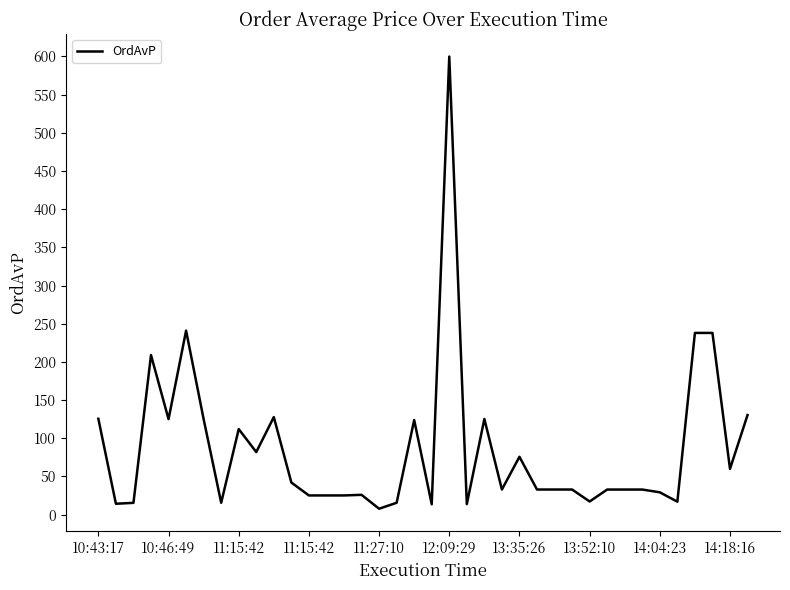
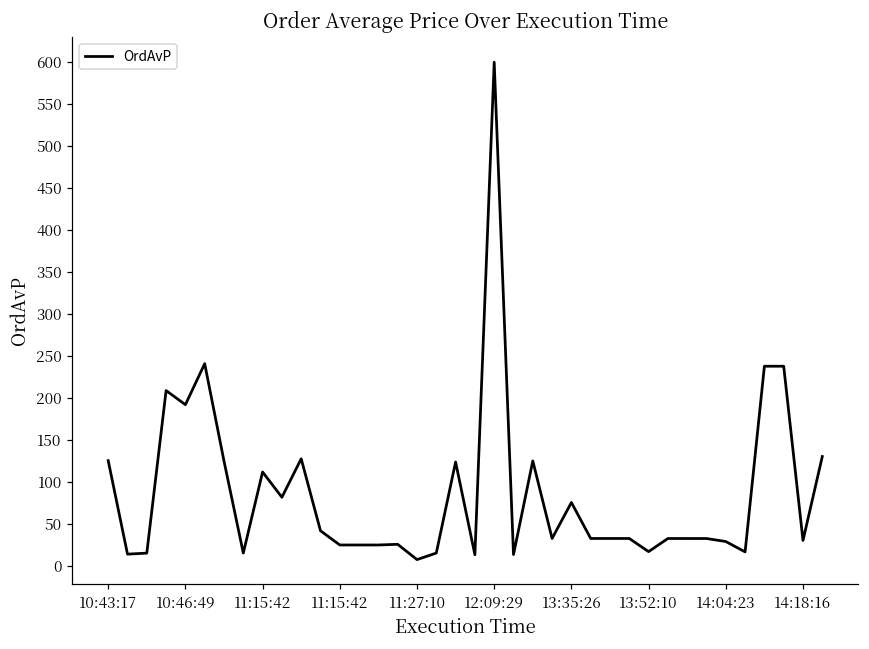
  {
    "10:43:17": 130,
-   "10:46:49": 130,
+   "10:46:49": 190,
    "11:27:10": 10,
    "12:09:29": 600,
    "13:52:10": 20,
    "14:04:23": 30,
-   "14:18:16": 60
+   "14:18:16": 30
  }
